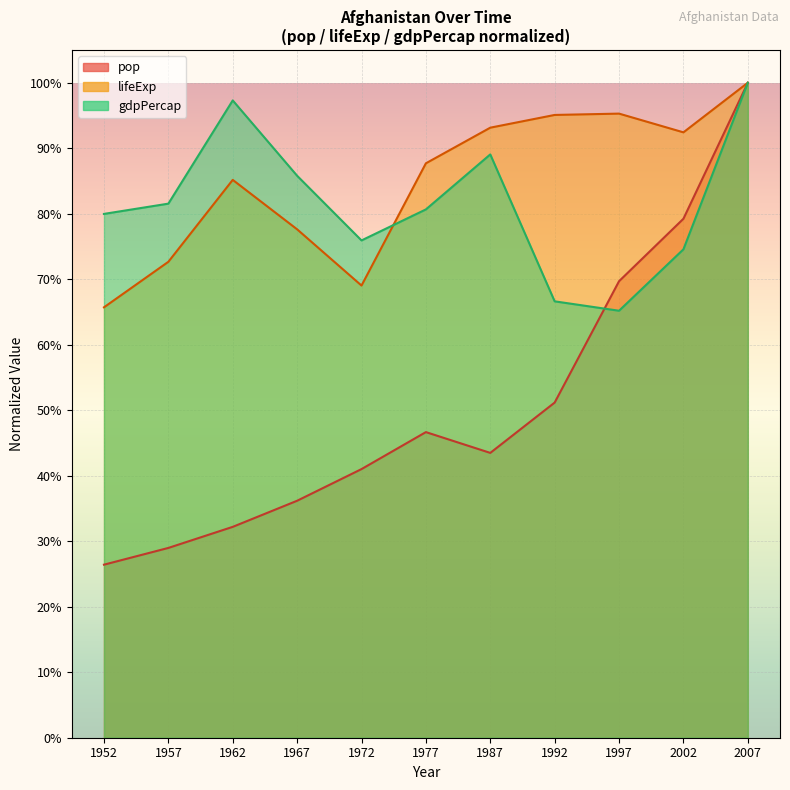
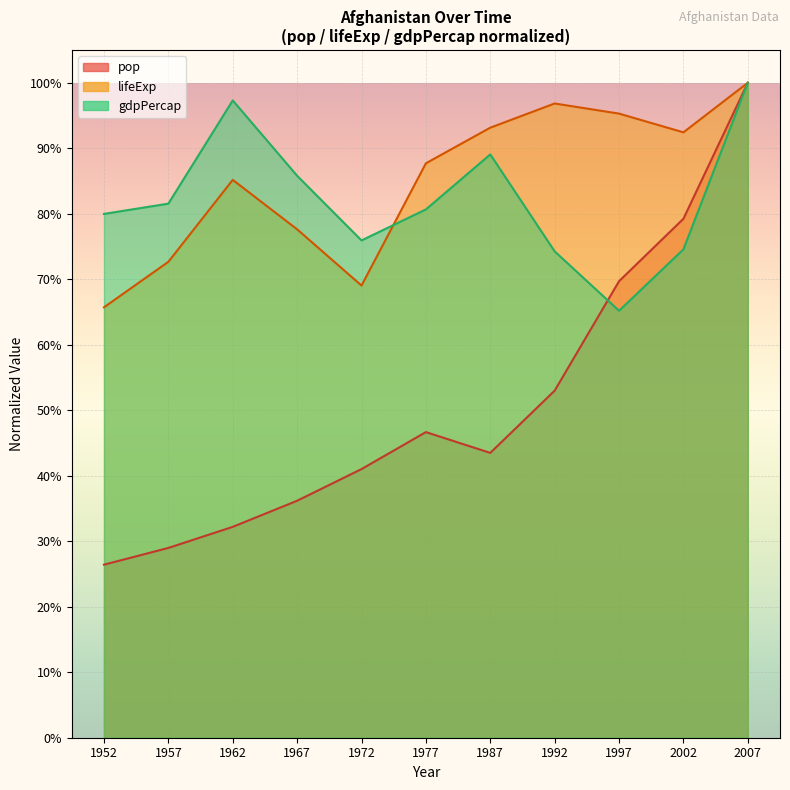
  {
    "pop": {
      "1952": "26%",
      "1957": "29%",
      "1962": "32%",
      "1967": "36%",
      "1972": "41%",
      "1977": "47%",
      "1987": "43%",
-     "1992": "51%",
+     "1992": "53%",
      "1997": "70%",
      "2002": "79%"
    },
    "lifeExp": {
      "1952": "66%",
      "1957": "73%",
      "1962": "85%",
      "1967": "78%",
      "1972": "69%",
      "1977": "88%",
      "1987": "93%",
-     "1992": "95%",
+     "1992": "97%",
      "1997": "95%",
      "2002": "92%"
    },
    "gdpPercap": {
      "1952": "80%",
      "1957": "82%",
      "1962": "97%",
      "1967": "86%",
      "1972": "76%",
      "1977": "81%",
      "1987": "89%",
-     "1992": "67%",
+     "1992": "74%",
      "1997": "65%",
      "2002": "75%"
    }
  }
